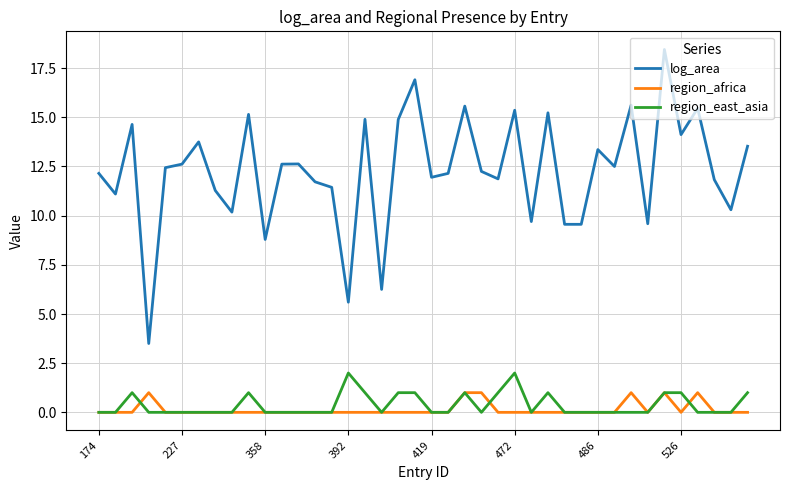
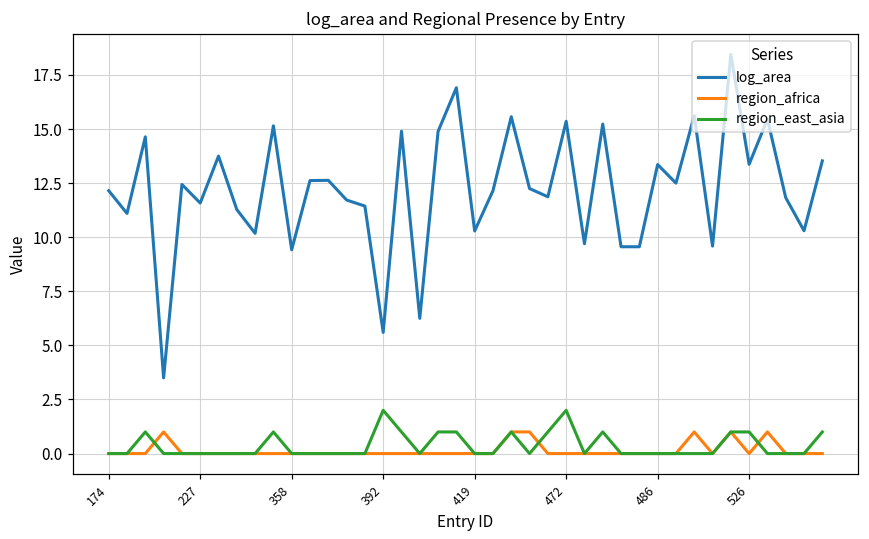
  {
    "log_area": {
      "174": 12.2,
-     "227": 12.6,
-     "358": 8.8,
+     "227": 11.6,
+     "358": 9.4,
      "392": 5.6,
-     "419": 12.0,
+     "419": 10.3,
      "472": 15.4,
      "486": 13.4,
-     "526": 14.1
+     "526": 13.4
    },
    "region_africa": {
      "392": 0.0,
      "472": 0.0,
      "526": 0.0
    },
    "region_east_asia": {
      "392": 2.0,
      "472": 2.0,
      "526": 1.0
    }
  }
